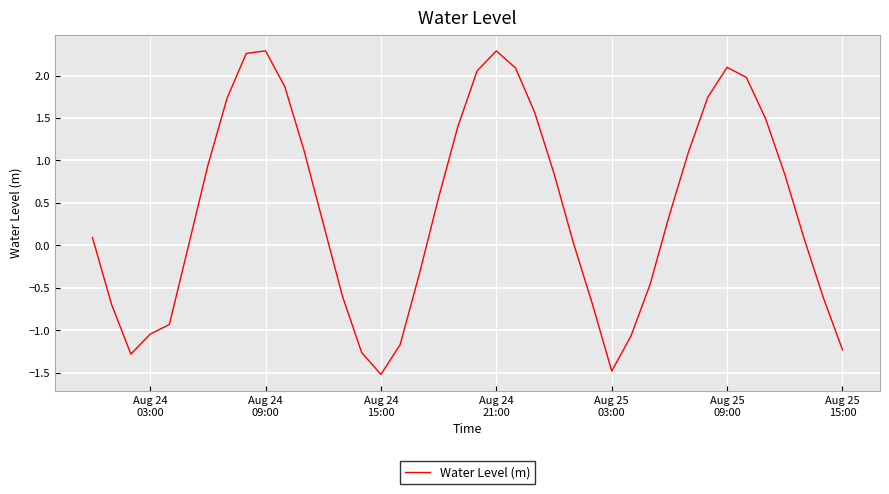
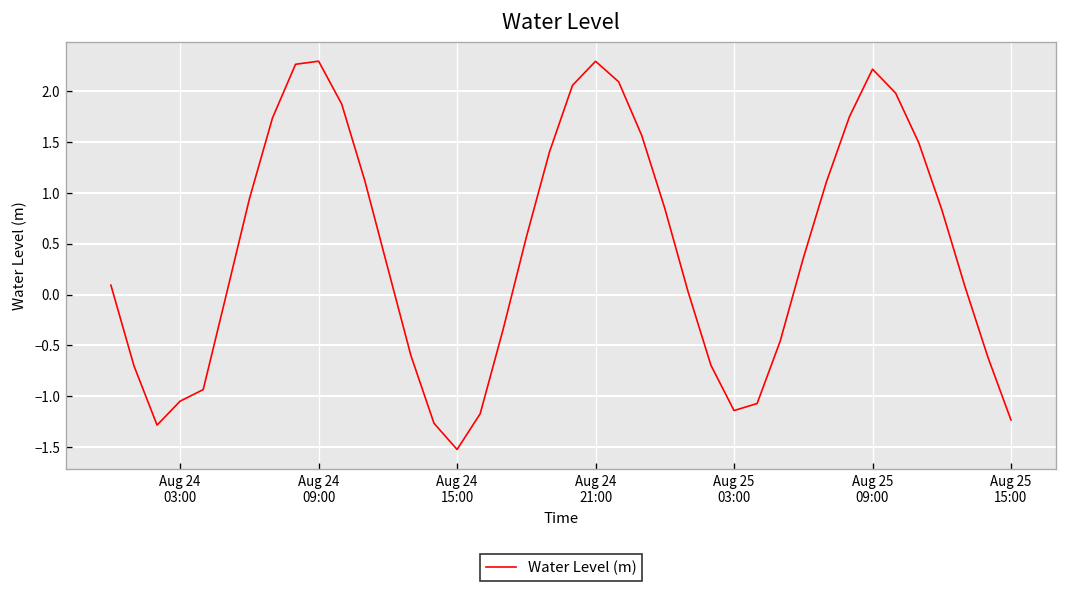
  {
    "Aug 24 03:00": -1.0,
    "Aug 24 09:00": 2.3,
    "Aug 24 15:00": -1.5,
    "Aug 24 21:00": 2.3,
-   "Aug 25 03:00": -1.5,
-   "Aug 25 09:00": 2.1,
+   "Aug 25 03:00": -1.1,
+   "Aug 25 09:00": 2.2,
    "Aug 25 15:00": -1.2
  }
